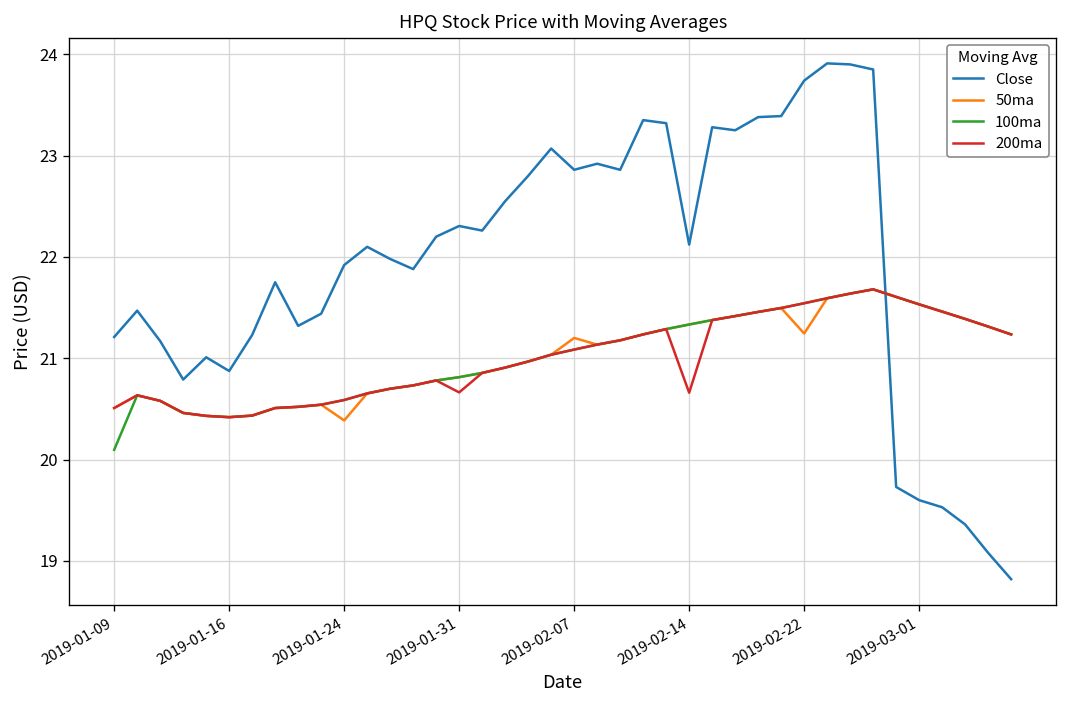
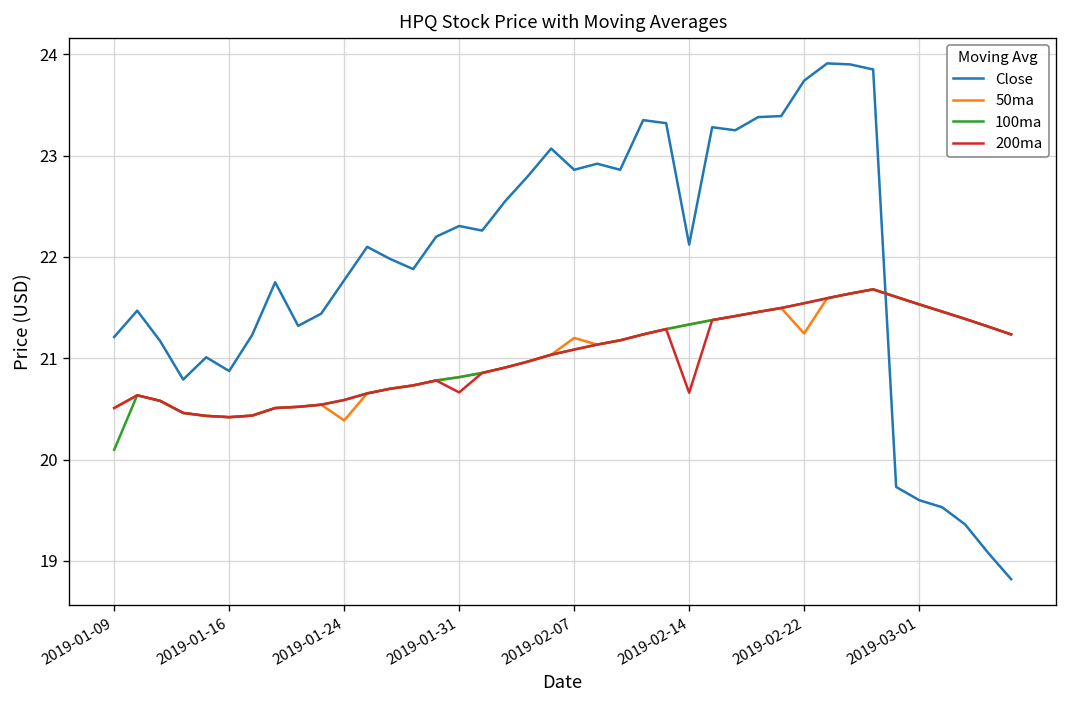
  {
    "Close": {
      "2019-01-09": 21.2,
      "2019-01-16": 20.9,
-     "2019-01-24": 21.9,
+     "2019-01-24": 21.8,
      "2019-01-31": 22.3,
      "2019-02-07": 22.9,
      "2019-02-14": 22.1,
      "2019-02-22": 23.7,
      "2019-03-01": 19.6
    },
    "50ma": {
      "2019-01-24": 20.4,
      "2019-02-07": 21.2,
      "2019-02-22": 21.2
    },
    "100ma": {
      "2019-01-09": 20.1
    },
    "200ma": {
      "2019-01-31": 20.7,
      "2019-02-14": 20.7
    }
  }
